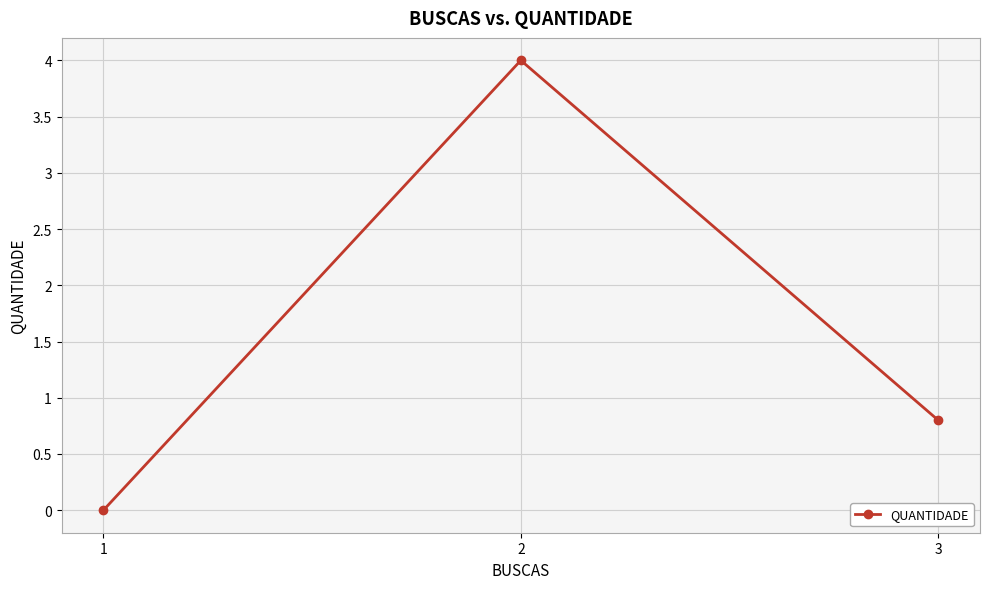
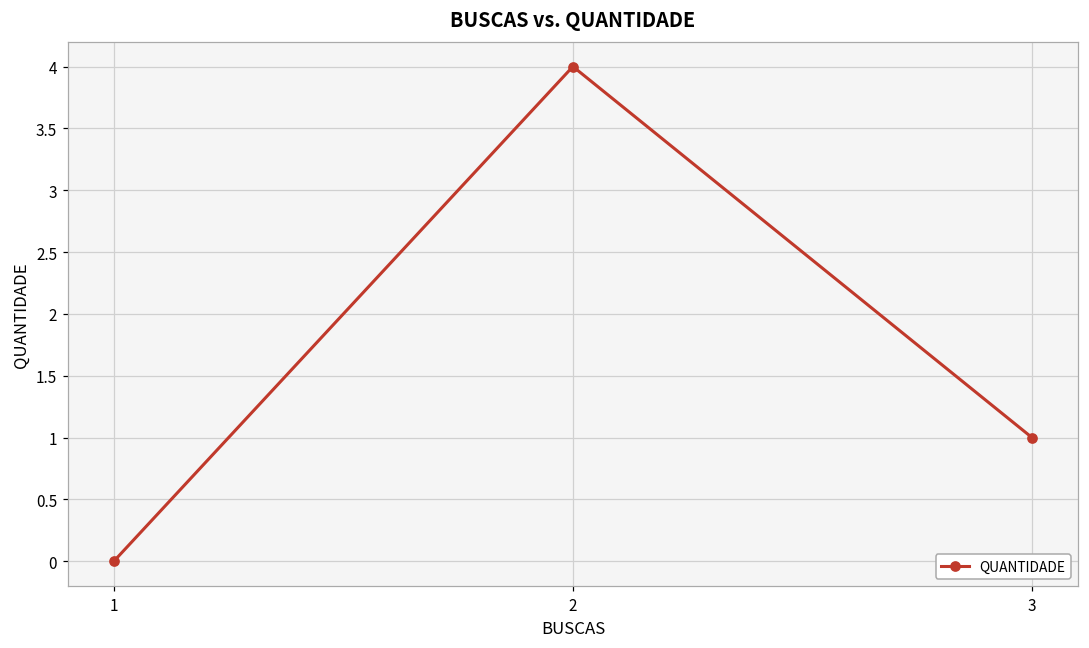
  {
    "1": 0.0,
    "2": 4.0,
-   "3": 0.8
+   "3": 1.0
  }
